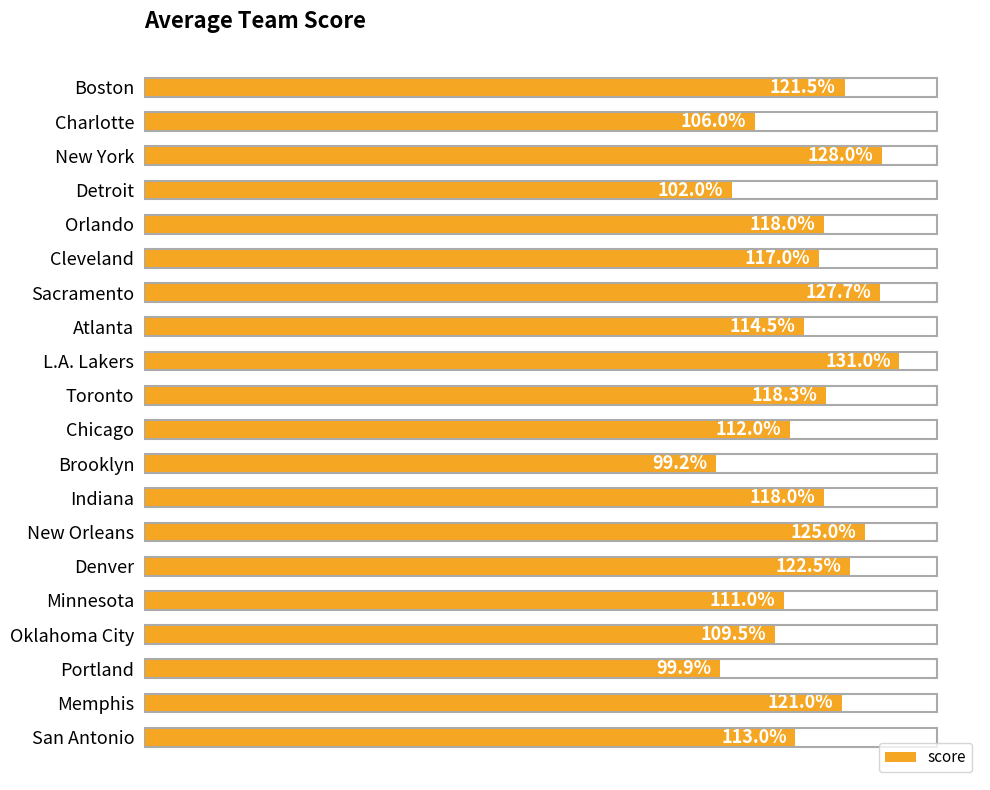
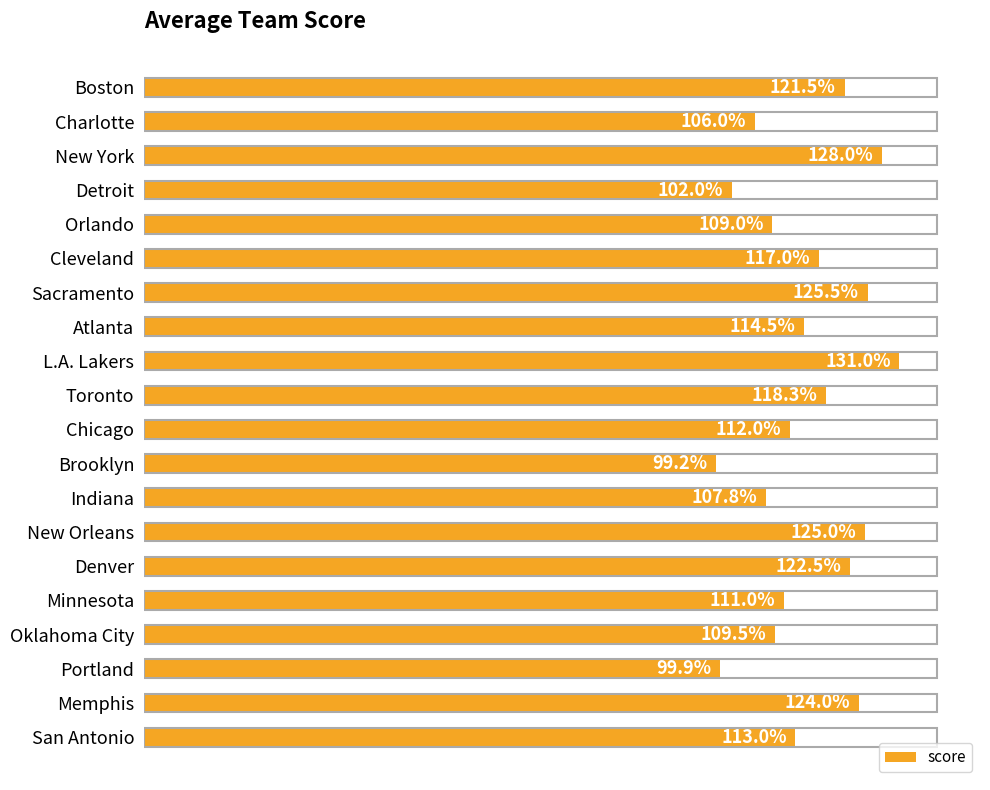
  {
    "Boston": "121.5%",
    "Charlotte": "106.0%",
    "New York": "128.0%",
    "Detroit": "102.0%",
-   "Orlando": "118.0%",
+   "Orlando": "109.0%",
    "Cleveland": "117.0%",
-   "Sacramento": "127.7%",
+   "Sacramento": "125.5%",
    "Atlanta": "114.5%",
    "L.A. Lakers": "131.0%",
    "Toronto": "118.3%",
    "Chicago": "112.0%",
    "Brooklyn": "99.2%",
-   "Indiana": "118.0%",
+   "Indiana": "107.8%",
    "New Orleans": "125.0%",
    "Denver": "122.5%",
    "Minnesota": "111.0%",
    "Oklahoma City": "109.5%",
    "Portland": "99.9%",
-   "Memphis": "121.0%",
+   "Memphis": "124.0%",
    "San Antonio": "113.0%"
  }
